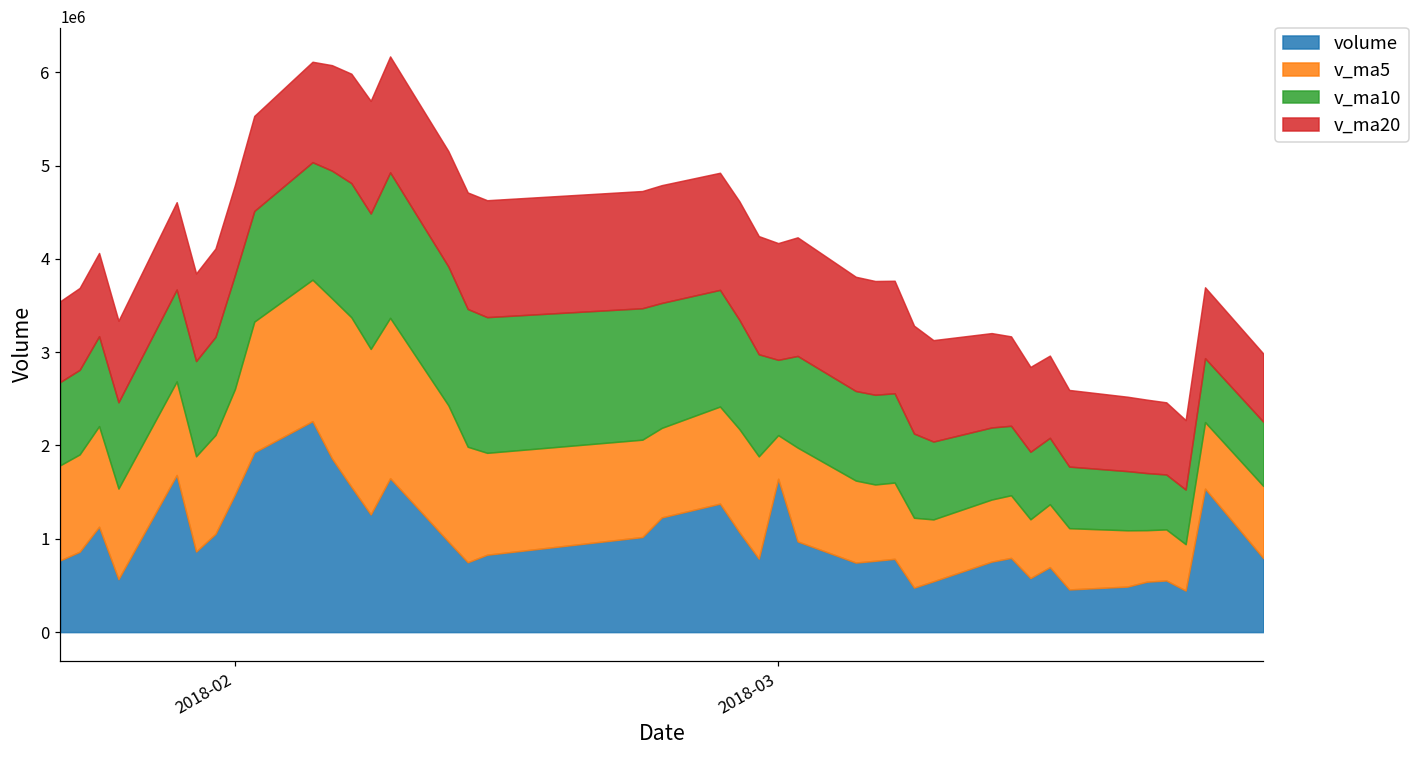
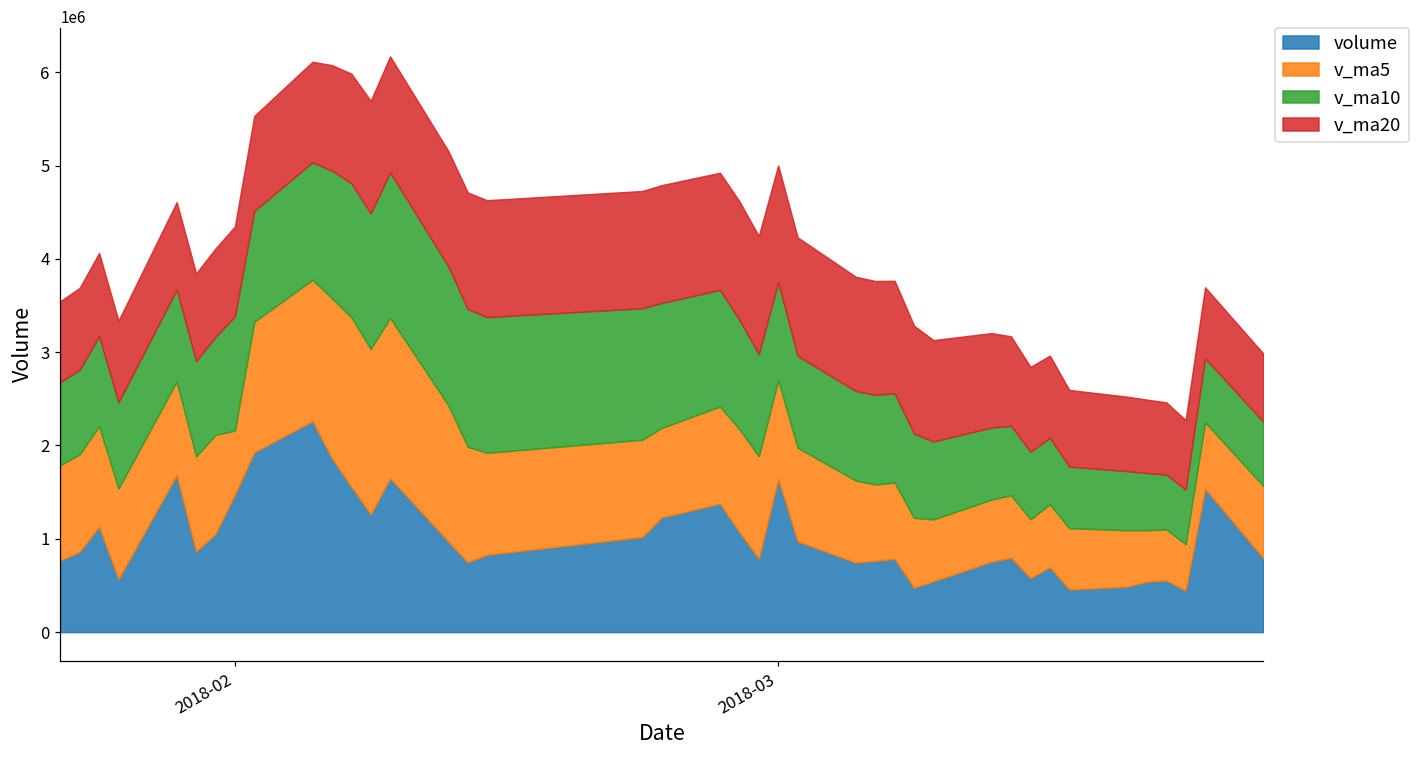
  {
    "volume": {
      "2018-02": 1500000,
      "2018-03": 1600000
    },
    "v_ma5": {
-     "2018-02": 1100000,
-     "2018-03": 500000
+     "2018-02": 700000,
+     "2018-03": 1100000
    },
    "v_ma10": {
      "2018-02": 1200000,
-     "2018-03": 800000
+     "2018-03": 1100000
    },
    "v_ma20": {
      "2018-02": 1000000,
      "2018-03": 1300000
    }
  }
